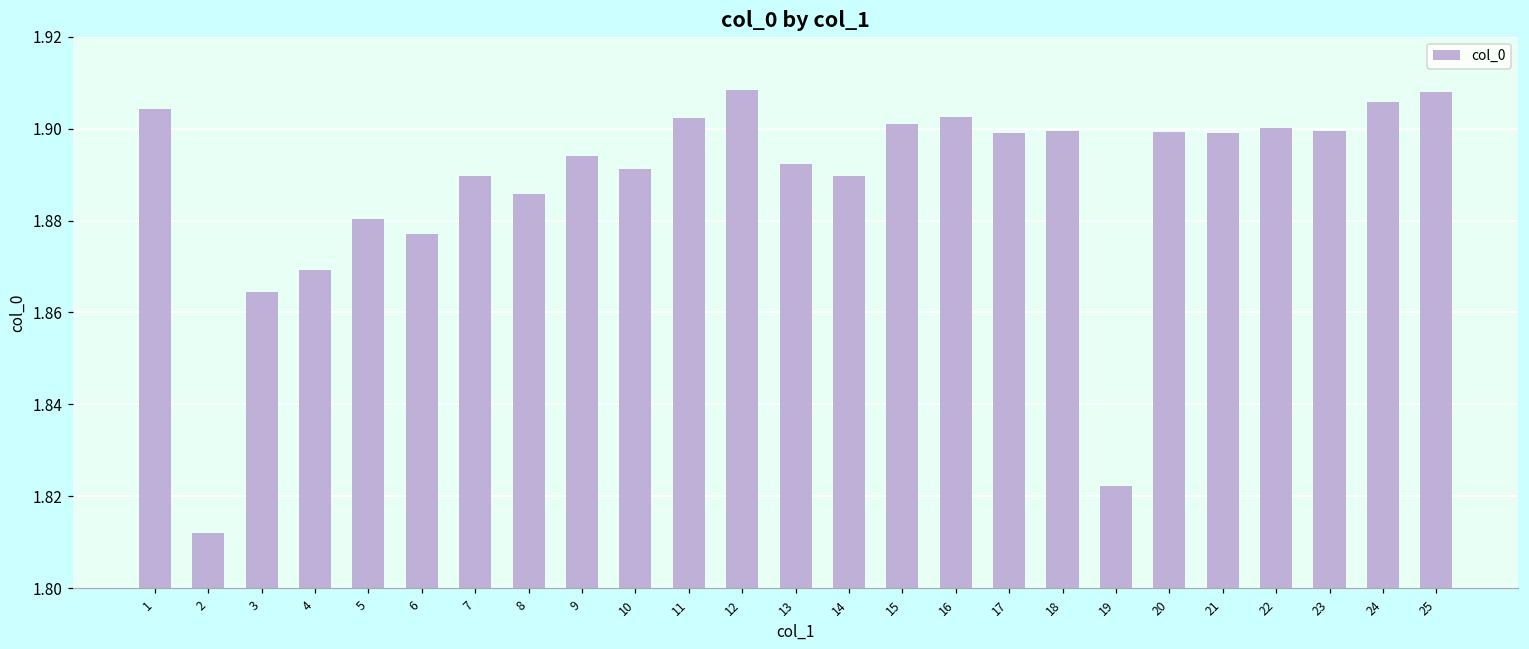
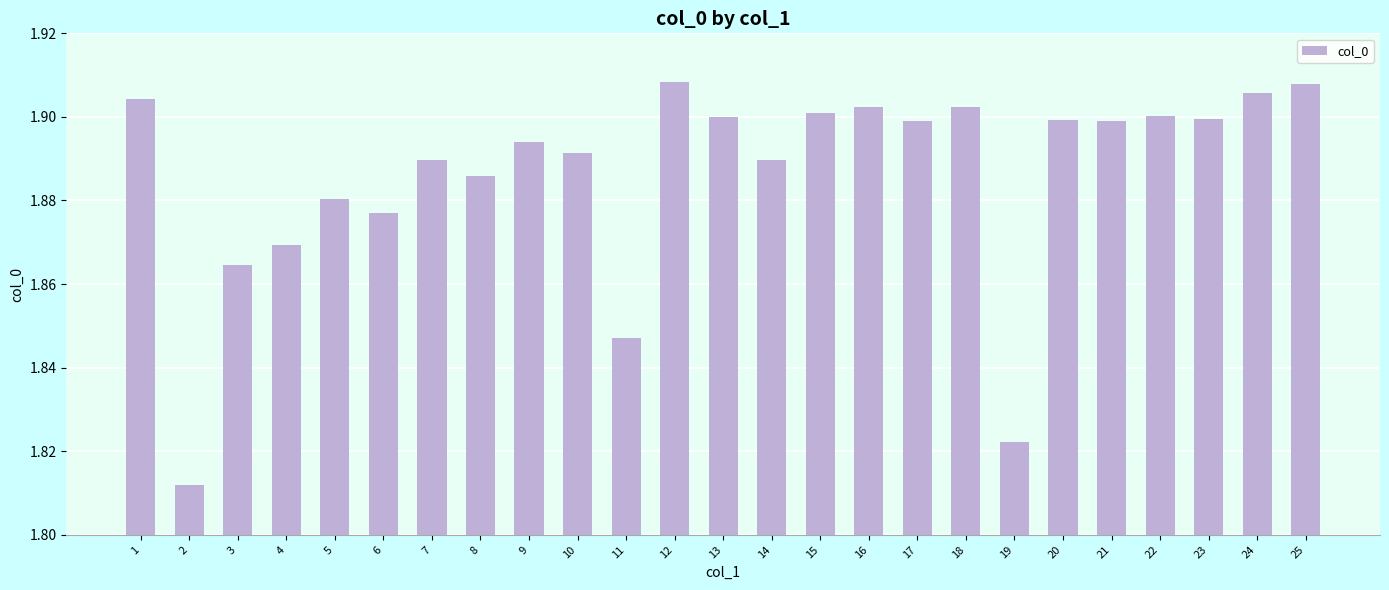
  {
    "1": 1.904,
    "2": 1.812,
    "3": 1.864,
    "4": 1.869,
    "5": 1.880,
    "6": 1.877,
    "7": 1.890,
    "8": 1.886,
    "9": 1.894,
    "10": 1.891,
-   "11": 1.902,
+   "11": 1.847,
    "12": 1.908,
-   "13": 1.892,
+   "13": 1.900,
    "14": 1.890,
    "15": 1.901,
    "16": 1.902,
    "17": 1.899,
-   "18": 1.899,
+   "18": 1.902,
    "19": 1.822,
    "20": 1.899,
    "21": 1.899,
    "22": 1.900,
    "23": 1.899,
    "24": 1.906,
    "25": 1.908
  }
